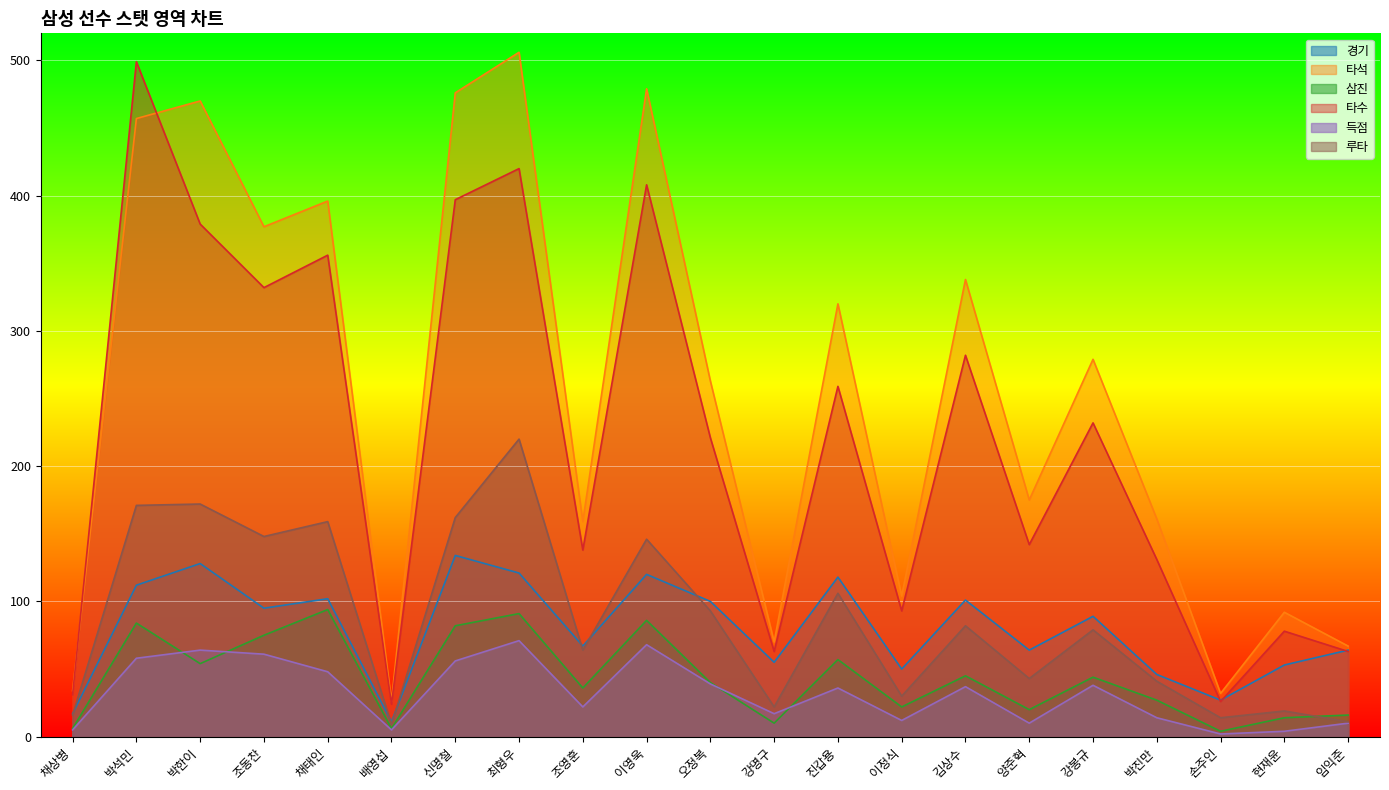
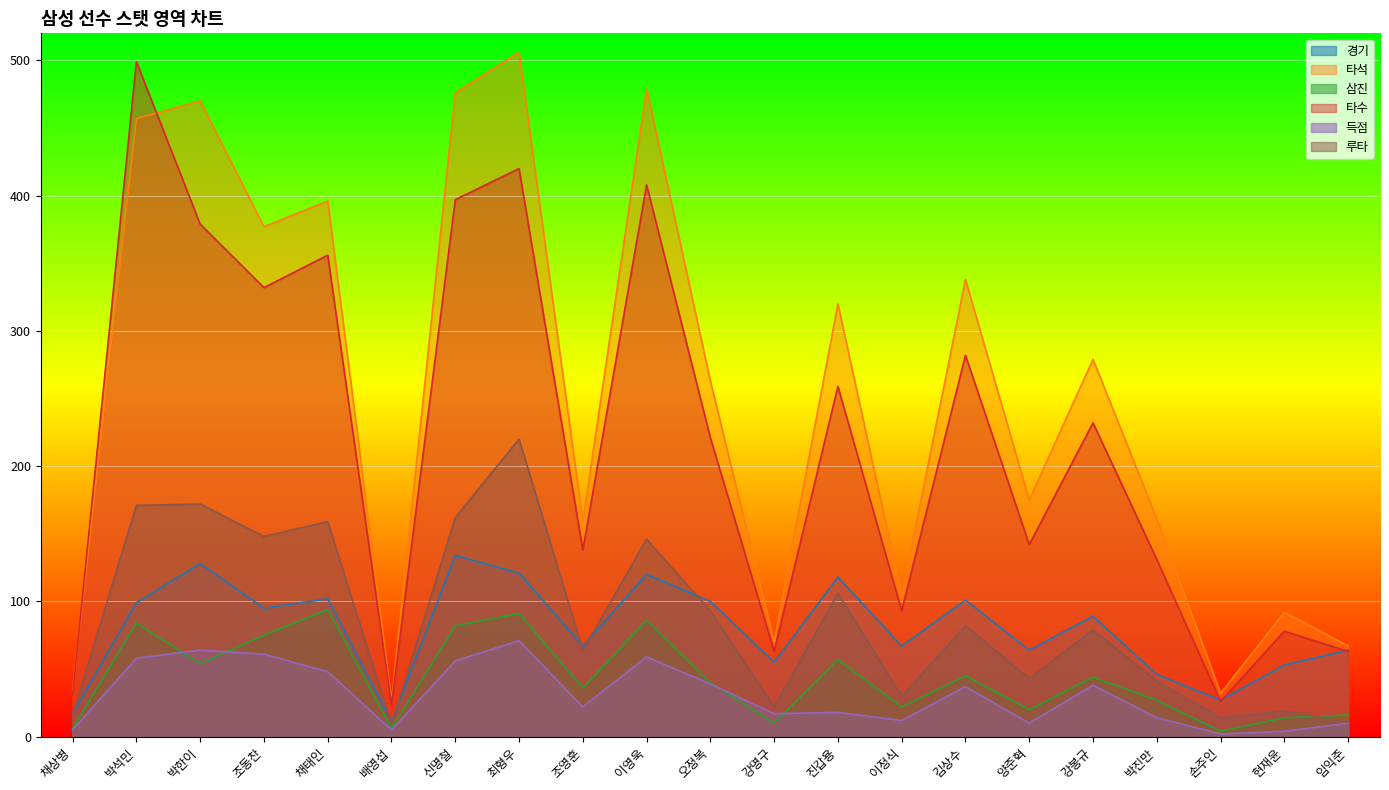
  {
    "경기": {
-     "박석민": 112,
+     "박석민": 99,
      "박한이": 128,
      "조동찬": 95,
      "채태인": 102,
      "배영섭": 11,
      "신명철": 134,
      "최형우": 121,
      "조영훈": 67,
      "이영욱": 120,
      "오정복": 100,
      "강명구": 55,
      "진갑용": 118,
-     "이정식": 50,
+     "이정식": 67,
      "김상수": 101,
      "양준혁": 64,
      "강봉규": 89,
      "박진만": 46,
      "현재윤": 53
    },
    "타석": {
      "채상병": 34,
      "박석민": 457,
      "박한이": 470,
      "조동찬": 377,
      "채태인": 396,
      "배영섭": 26,
      "신명철": 476,
      "최형우": 506,
      "조영훈": 159,
      "이영욱": 479,
      "오정복": 263,
      "강명구": 70,
      "진갑용": 320,
      "이정식": 104,
      "김상수": 338,
      "양준혁": 175,
      "강봉규": 279,
      "박진만": 161,
      "손주인": 32,
      "현재윤": 92,
      "임익준": 67
    },
    "삼진": {
      "박석민": 84,
      "박한이": 54,
      "조동찬": 75,
      "채태인": 94,
      "신명철": 82,
      "최형우": 91,
      "조영훈": 36,
      "이영욱": 86,
      "강명구": 10,
      "진갑용": 57,
      "이정식": 22,
      "김상수": 45,
      "양준혁": 20,
      "강봉규": 44,
      "박진만": 27,
      "손주인": 4,
      "현재윤": 14,
      "임익준": 16
    },
    "타수": {
      "채상병": 31,
      "박석민": 499,
      "박한이": 379,
      "조동찬": 332,
      "채태인": 356,
      "배영섭": 24,
      "신명철": 397,
      "최형우": 420,
      "조영훈": 138,
      "이영욱": 408,
      "오정복": 221,
      "강명구": 63,
      "진갑용": 259,
      "이정식": 93,
      "김상수": 282,
      "양준혁": 142,
      "강봉규": 232,
      "박진만": 131,
      "현재윤": 78
    },
    "득점": {
      "박석민": 58,
      "박한이": 64,
      "조동찬": 61,
      "채태인": 48,
      "신명철": 56,
      "최형우": 71,
      "조영훈": 22,
-     "이영욱": 68,
+     "이영욱": 59,
      "강명구": 17,
-     "진갑용": 36,
+     "진갑용": 18,
      "이정식": 12,
      "김상수": 37,
      "양준혁": 10,
      "강봉규": 38,
      "박진만": 14,
      "손주인": 2,
      "현재윤": 4
    },
    "루타": {
      "박석민": 171,
      "박한이": 172,
      "조동찬": 148,
      "채태인": 159,
      "배영섭": 9,
      "신명철": 162,
      "최형우": 220,
      "조영훈": 64,
      "이영욱": 146,
      "오정복": 93,
      "강명구": 22,
      "진갑용": 106,
      "이정식": 30,
      "김상수": 82,
      "양준혁": 43,
      "강봉규": 79,
      "박진만": 41,
      "손주인": 14,
      "현재윤": 19
    }
  }
